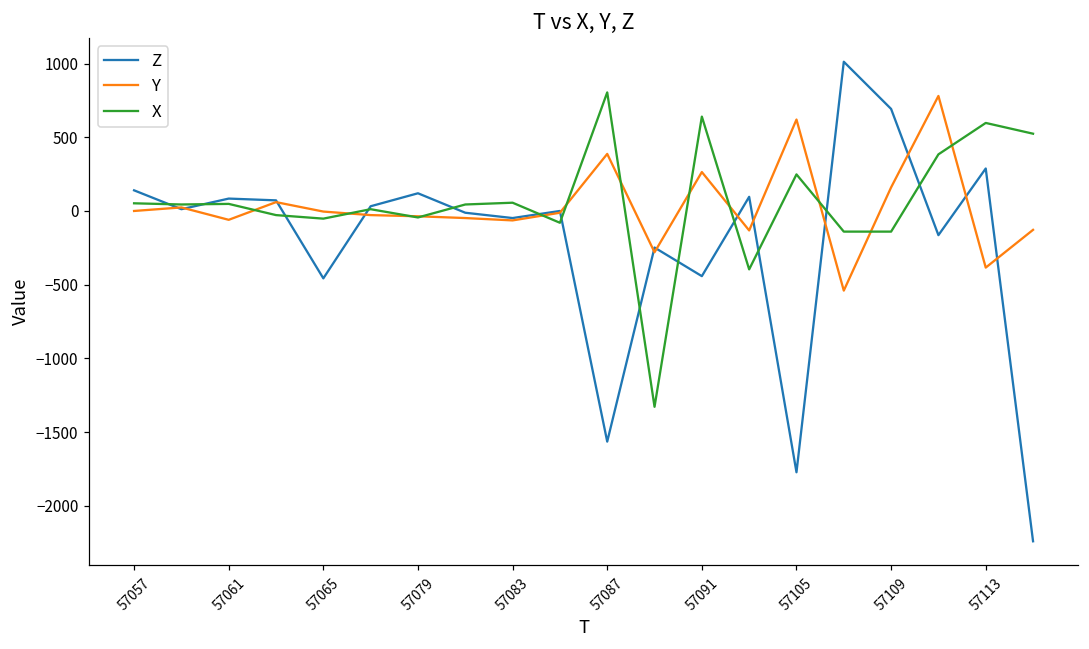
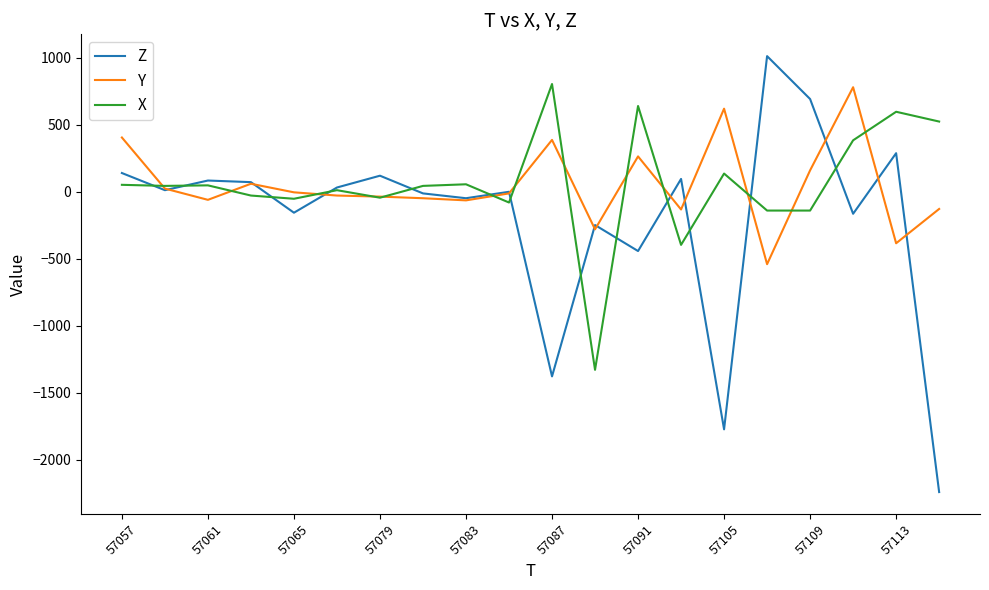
  {
    "Z": {
      "57057": 140,
      "57061": 80,
-     "57065": -460,
+     "57065": -160,
      "57079": 120,
-     "57087": -1560,
+     "57087": -1380,
      "57091": -440,
      "57105": -1770,
      "57109": 690,
      "57113": 290
    },
    "Y": {
-     "57057": 0,
+     "57057": 410,
      "57061": -60,
      "57065": 0,
      "57087": 390,
      "57091": 260,
      "57105": 620,
      "57109": 160,
      "57113": -380
    },
    "X": {
      "57057": 50,
      "57061": 50,
      "57065": -50,
      "57083": 60,
      "57087": 800,
      "57091": 640,
-     "57105": 250,
+     "57105": 140,
      "57109": -140,
      "57113": 600
    }
  }
